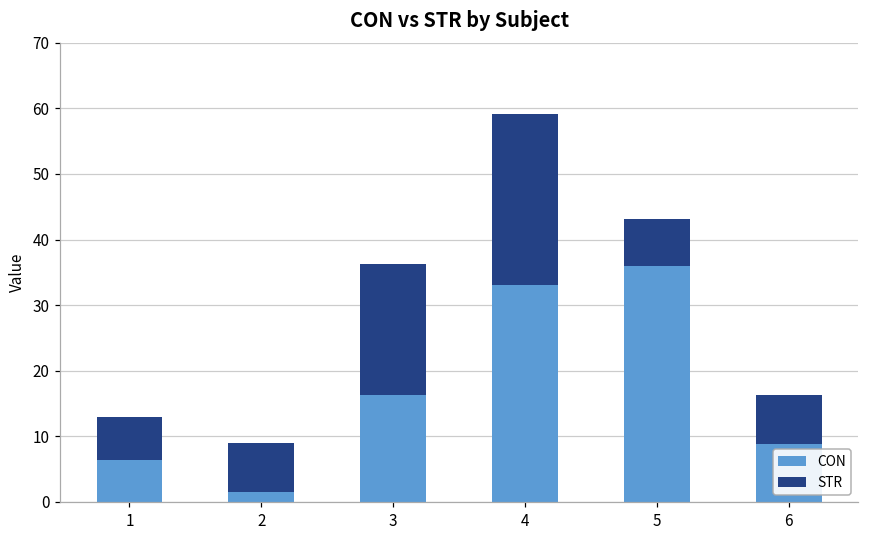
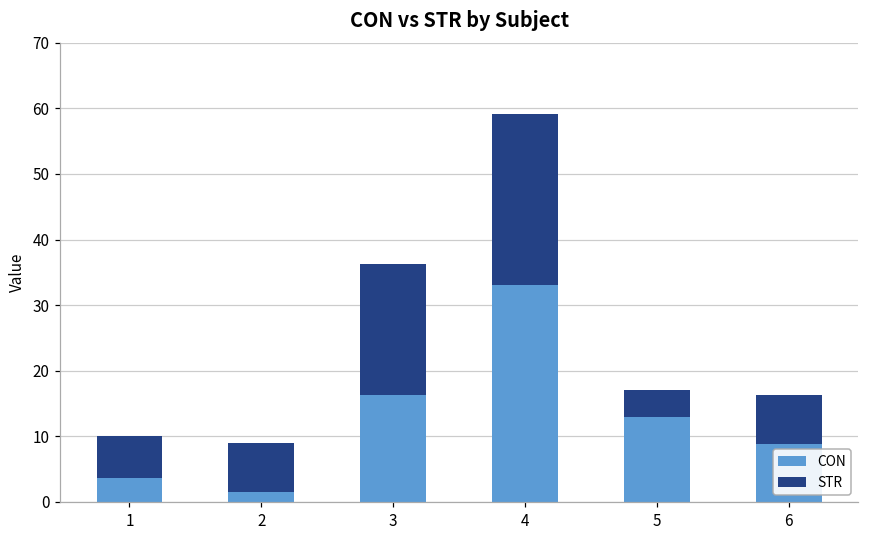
  {
    "CON": {
-     "1": 6,
+     "1": 4,
      "2": 1,
      "3": 16,
      "4": 33,
-     "5": 36,
+     "5": 13,
      "6": 9
    },
    "STR": {
      "1": 6,
      "2": 8,
      "3": 20,
      "4": 26,
-     "5": 7,
+     "5": 4,
      "6": 7
    }
  }
